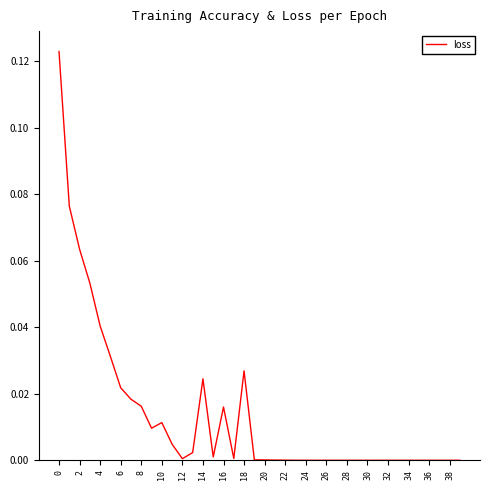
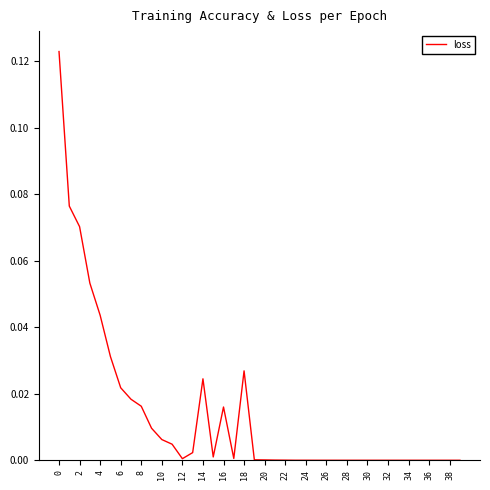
  {
    "0": 0.123,
-   "2": 0.063,
-   "4": 0.040,
+   "2": 0.070,
+   "4": 0.044,
    "6": 0.022,
    "8": 0.016,
-   "10": 0.011,
+   "10": 0.006,
    "12": 0.000,
    "14": 0.024,
    "16": 0.016,
    "18": 0.027,
    "20": 0.000,
    "22": 0.000,
    "24": 0.000,
    "26": 0.000,
    "28": 0.000,
    "30": 0.000,
    "32": 0.000,
    "34": 0.000,
    "36": 0.000,
    "38": 0.000
  }
